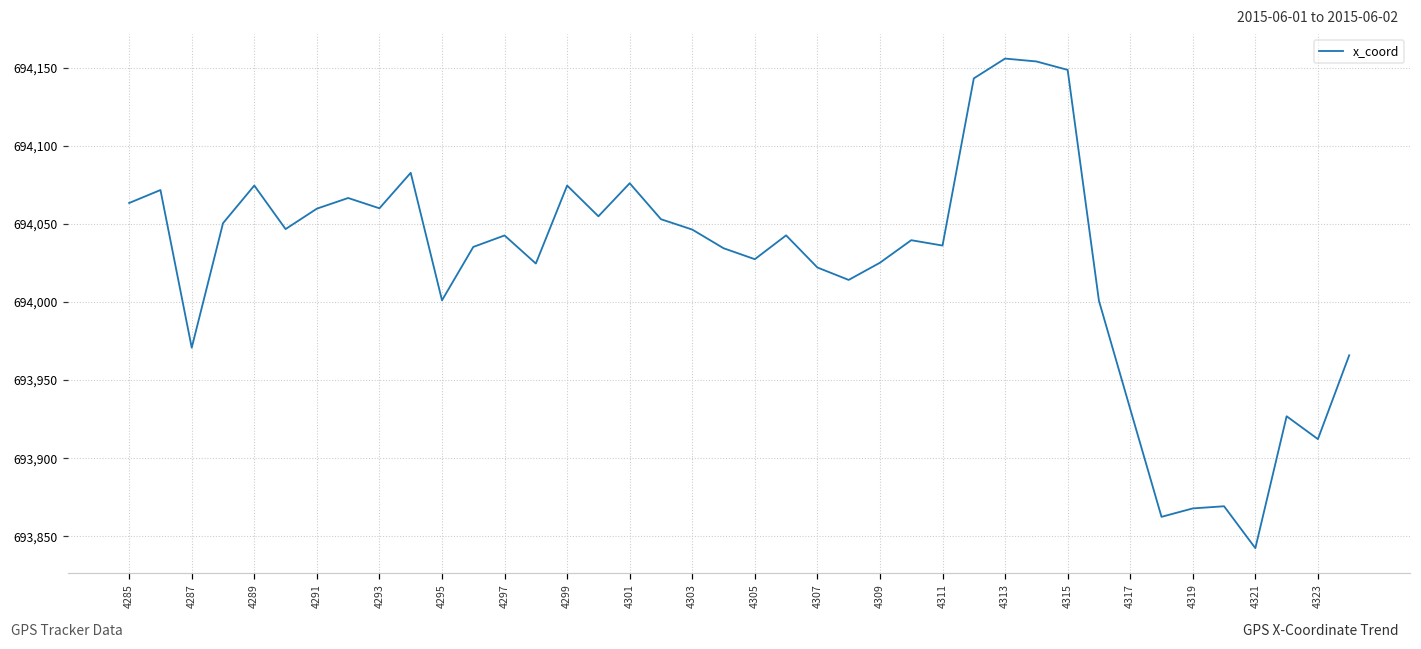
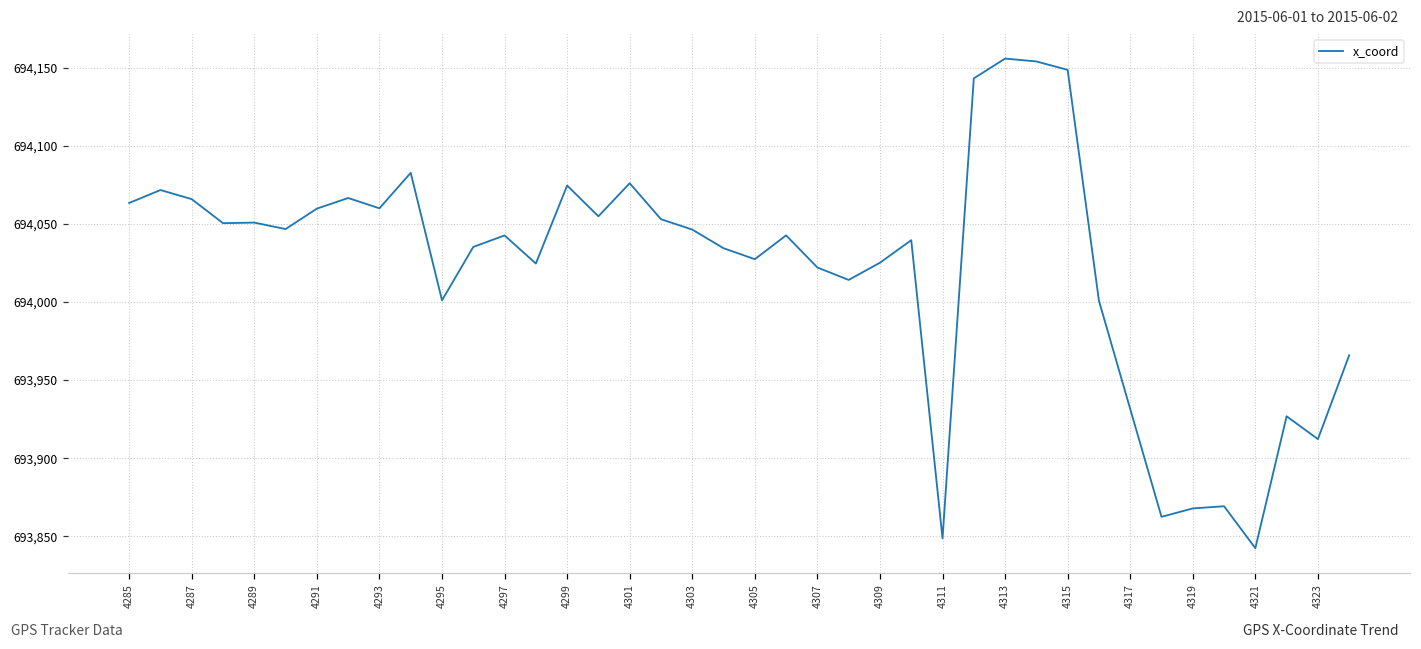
  {
    "4285": "694,063",
-   "4287": "693,971",
-   "4289": "694,075",
+   "4287": "694,066",
+   "4289": "694,051",
    "4291": "694,060",
    "4293": "694,060",
    "4295": "694,001",
    "4297": "694,043",
    "4299": "694,075",
    "4301": "694,076",
    "4303": "694,046",
    "4305": "694,027",
    "4307": "694,022",
    "4309": "694,025",
-   "4311": "694,036",
+   "4311": "693,849",
    "4313": "694,156",
    "4315": "694,149",
    "4317": "693,931",
    "4319": "693,868",
    "4321": "693,842",
    "4323": "693,912"
  }
